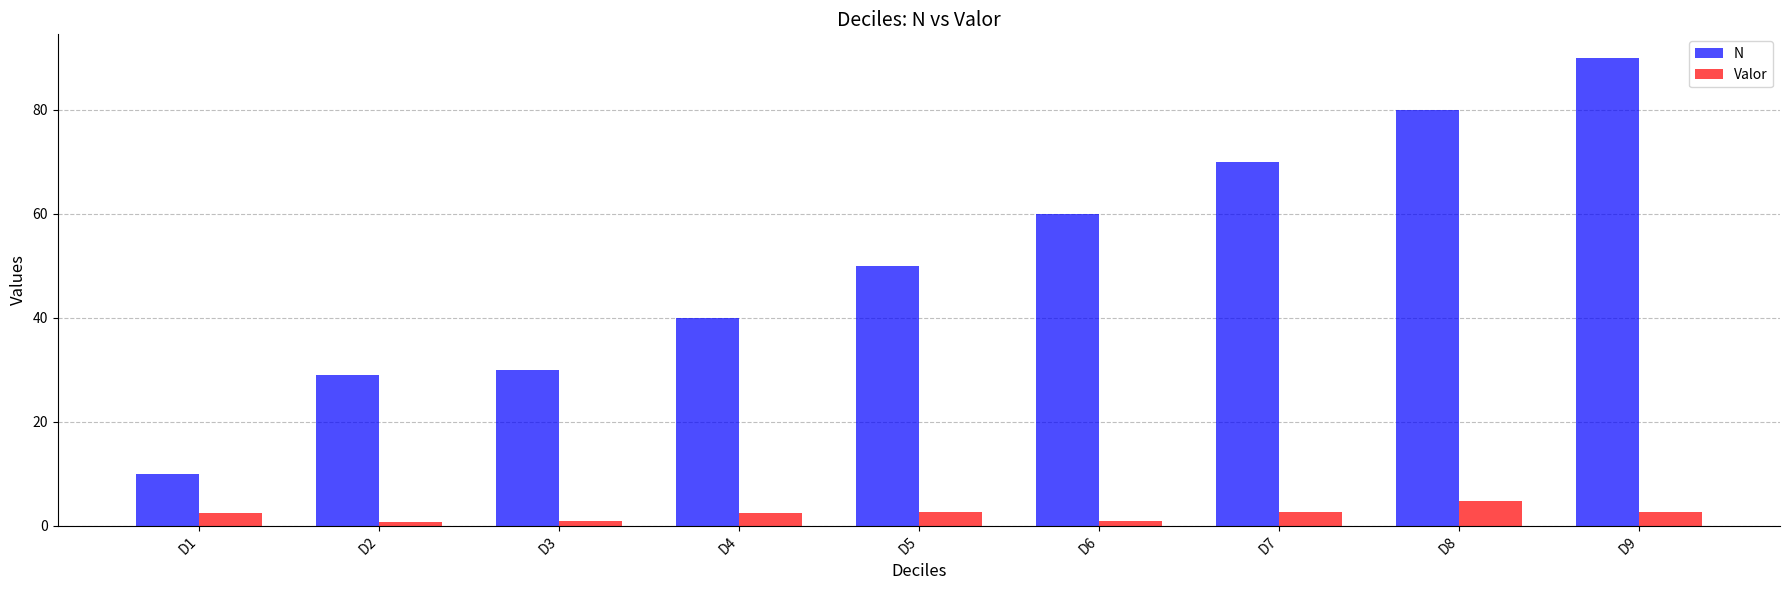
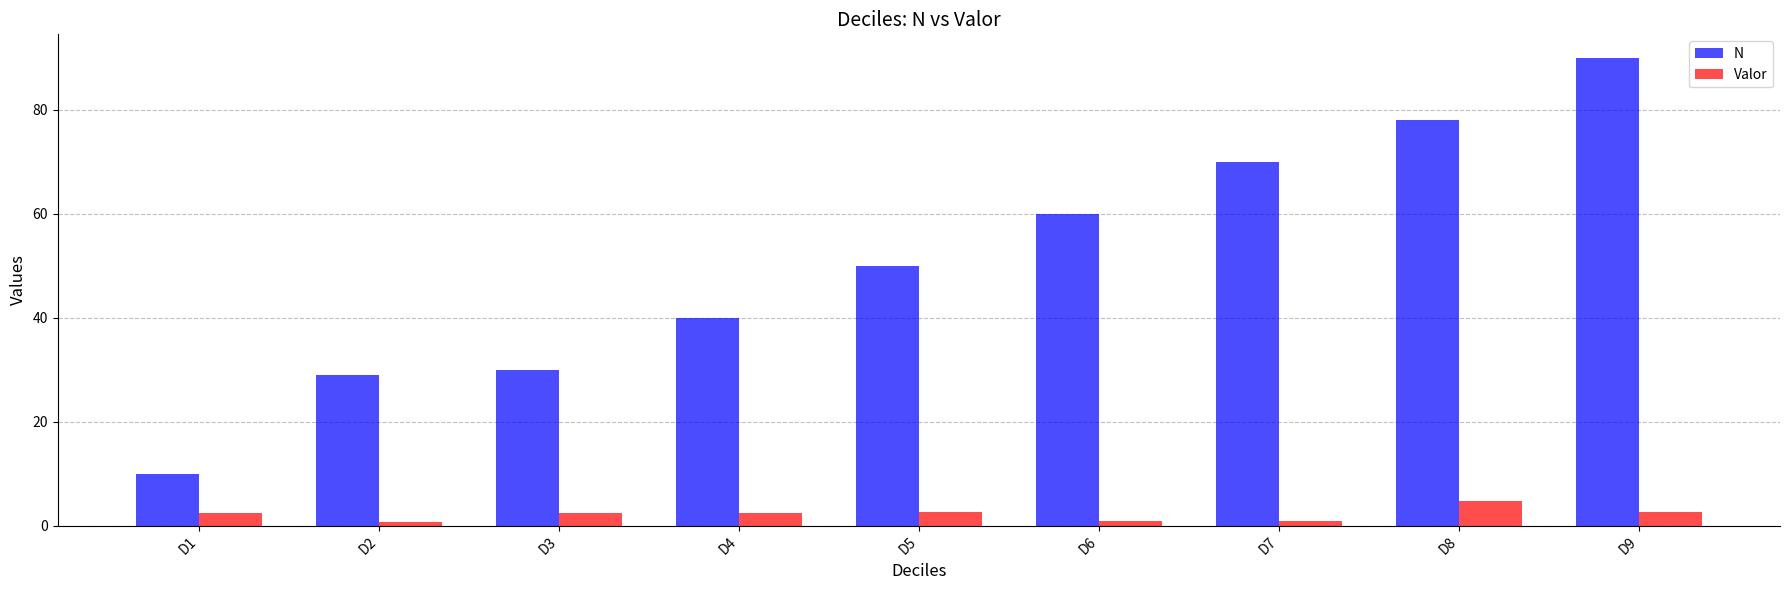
  {
    "N": {
      "D1": 10,
      "D2": 29,
      "D3": 30,
      "D4": 40,
      "D5": 50,
      "D6": 60,
      "D7": 70,
-     "D8": 80,
+     "D8": 78,
      "D9": 90
    },
    "Valor": {
      "D1": 2,
      "D2": 1,
-     "D3": 1,
+     "D3": 2,
      "D4": 3,
      "D5": 3,
      "D6": 1,
-     "D7": 3,
+     "D7": 1,
      "D8": 5,
      "D9": 3
    }
  }
